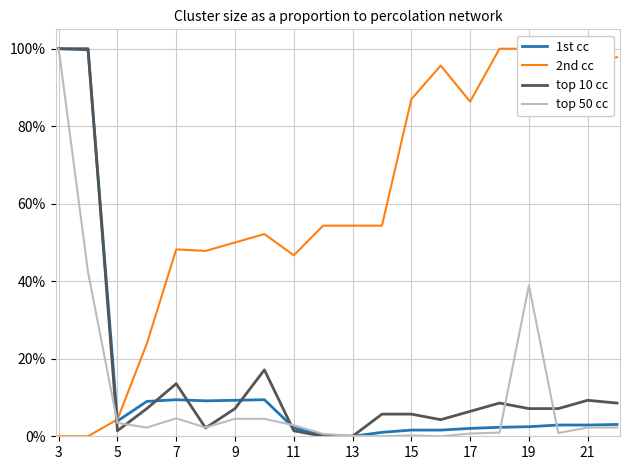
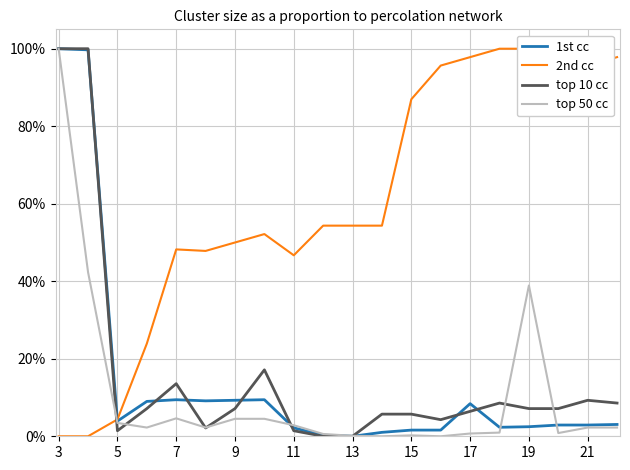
  {
    "1st cc": {
      "7": "9%",
      "9": "9%",
      "11": "2%",
      "15": "2%",
-     "17": "2%",
+     "17": "8%",
      "19": "2%"
    },
    "2nd cc": {
      "3": "0%",
      "7": "48%",
      "9": "50%",
      "11": "47%",
      "13": "54%",
      "15": "87%",
-     "17": "86%"
+     "17": "98%"
    },
    "top 10 cc": {
      "5": "1%",
      "7": "14%",
      "9": "7%",
      "11": "1%",
      "15": "6%",
      "17": "6%",
      "19": "7%",
      "21": "9%"
    },
    "top 50 cc": {
      "7": "5%",
      "9": "5%",
      "11": "3%",
      "15": "0%",
      "17": "1%",
      "19": "39%"
    }
  }
